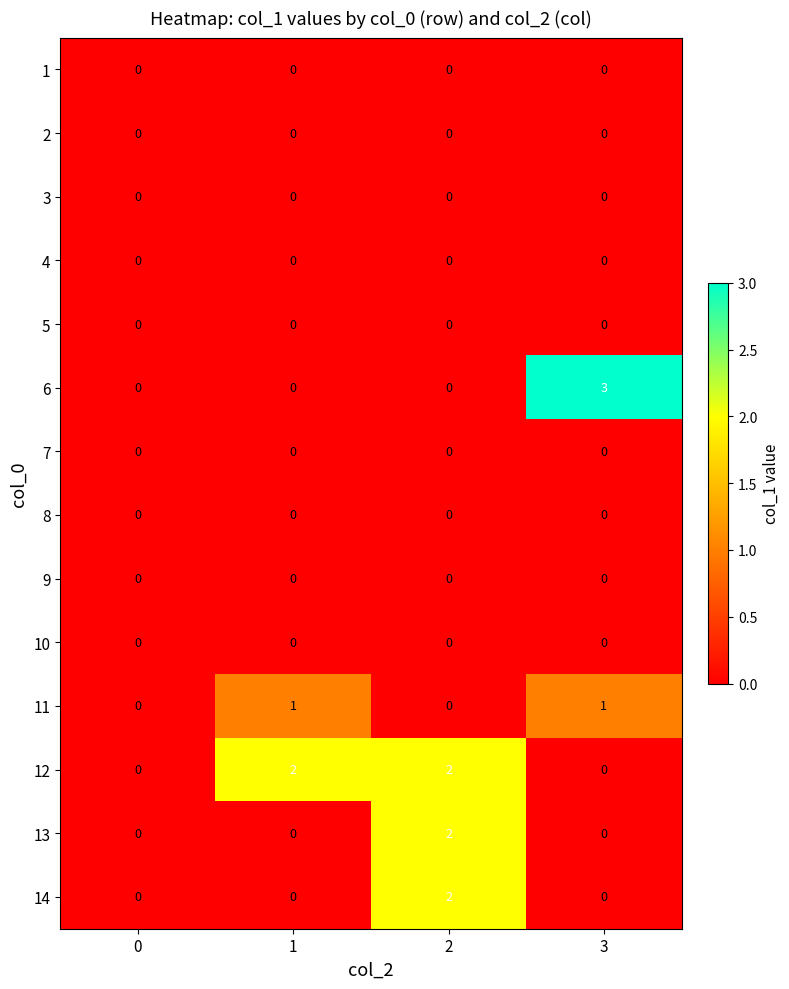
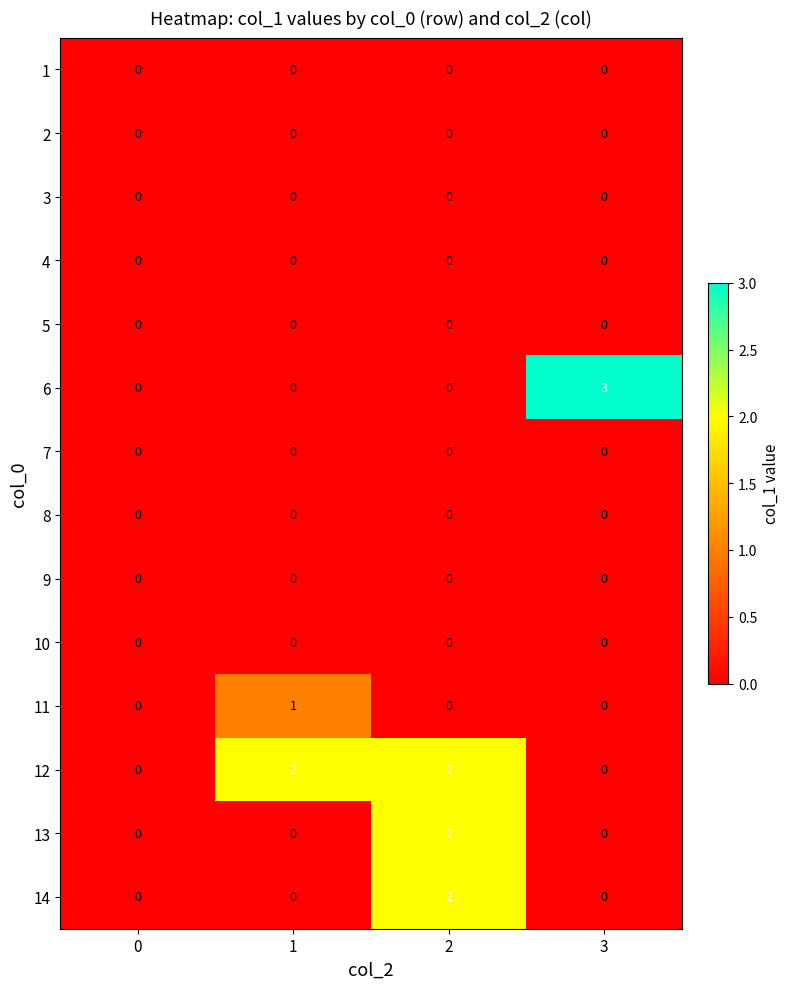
  {
    "1": {
      "0": 0,
      "1": 0,
      "2": 0,
      "3": 0
    },
    "2": {
      "0": 0,
      "1": 0,
      "2": 0,
      "3": 0
    },
    "3": {
      "0": 0,
      "1": 0,
      "2": 0,
      "3": 0
    },
    "4": {
      "0": 0,
      "1": 0,
      "2": 0,
      "3": 0
    },
    "5": {
      "0": 0,
      "1": 0,
      "2": 0,
      "3": 0
    },
    "6": {
      "0": 0,
      "1": 0,
      "2": 0,
      "3": 3
    },
    "7": {
      "0": 0,
      "1": 0,
      "2": 0,
      "3": 0
    },
    "8": {
      "0": 0,
      "1": 0,
      "2": 0,
      "3": 0
    },
    "9": {
      "0": 0,
      "1": 0,
      "2": 0,
      "3": 0
    },
    "10": {
      "0": 0,
      "1": 0,
      "2": 0,
      "3": 0
    },
    "11": {
      "0": 0,
      "1": 1,
      "2": 0,
-     "3": 1
+     "3": 0
    },
    "12": {
      "0": 0,
      "1": 2,
      "2": 2,
      "3": 0
    },
    "13": {
      "0": 0,
      "1": 0,
      "2": 2,
      "3": 0
    },
    "14": {
      "0": 0,
      "1": 0,
      "2": 2,
      "3": 0
    }
  }
